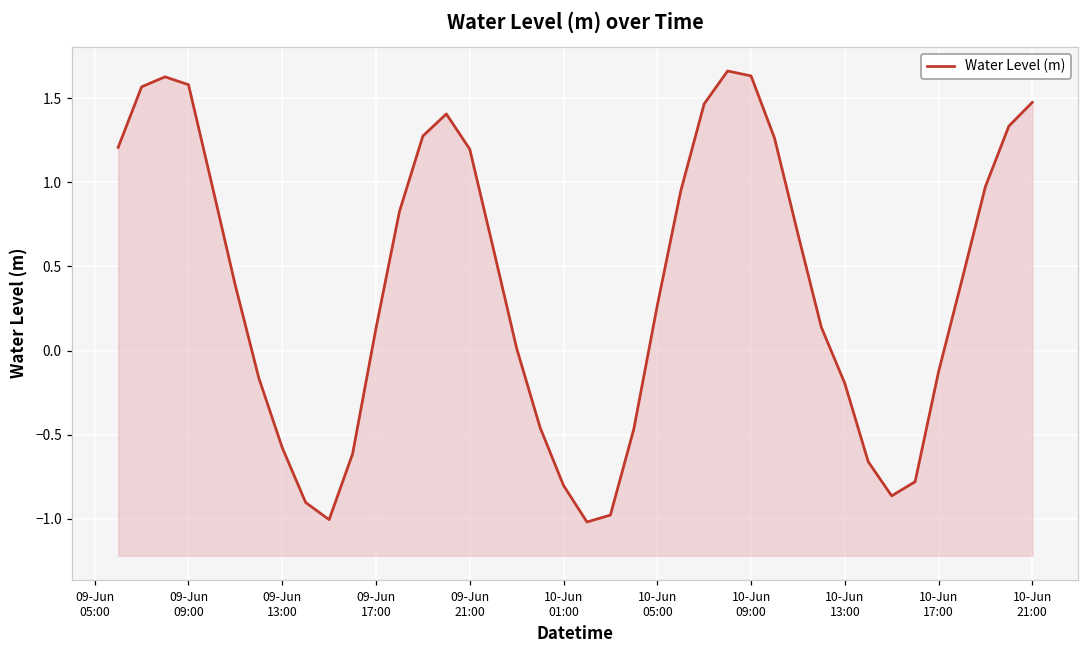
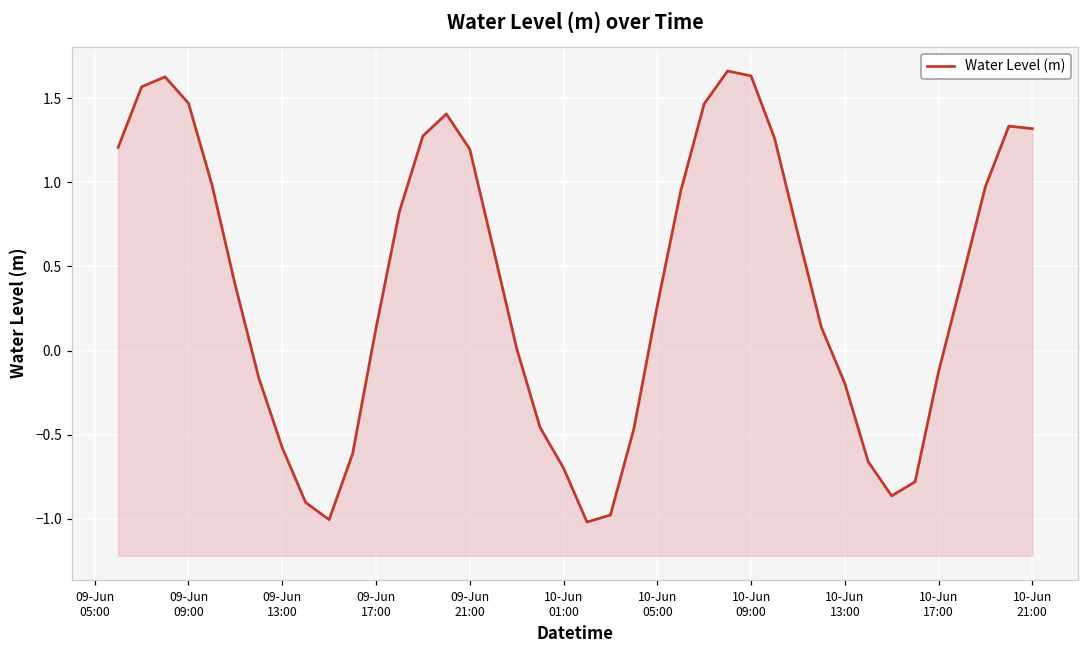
  {
-   "09-Jun 09:00": 1.58,
+   "09-Jun 09:00": 1.47,
    "09-Jun 13:00": -0.58,
    "09-Jun 17:00": 0.13,
    "09-Jun 21:00": 1.20,
-   "10-Jun 01:00": -0.80,
+   "10-Jun 01:00": -0.70,
    "10-Jun 05:00": 0.27,
    "10-Jun 09:00": 1.63,
    "10-Jun 13:00": -0.20,
    "10-Jun 17:00": -0.13,
-   "10-Jun 21:00": 1.48
+   "10-Jun 21:00": 1.32
  }
